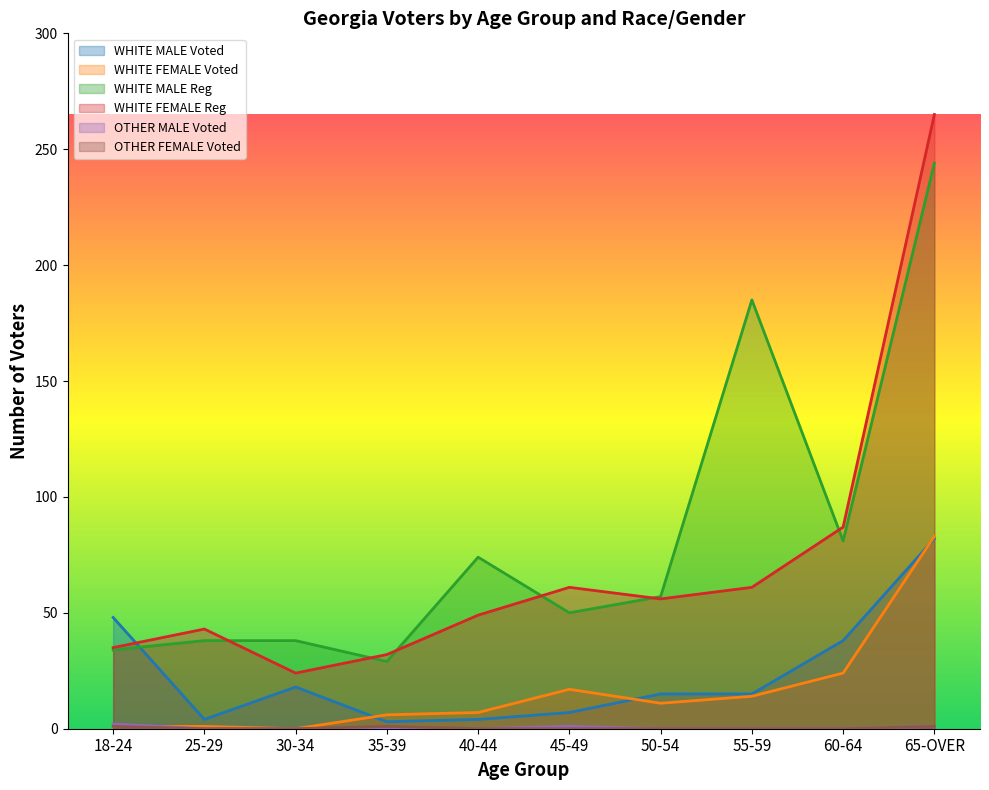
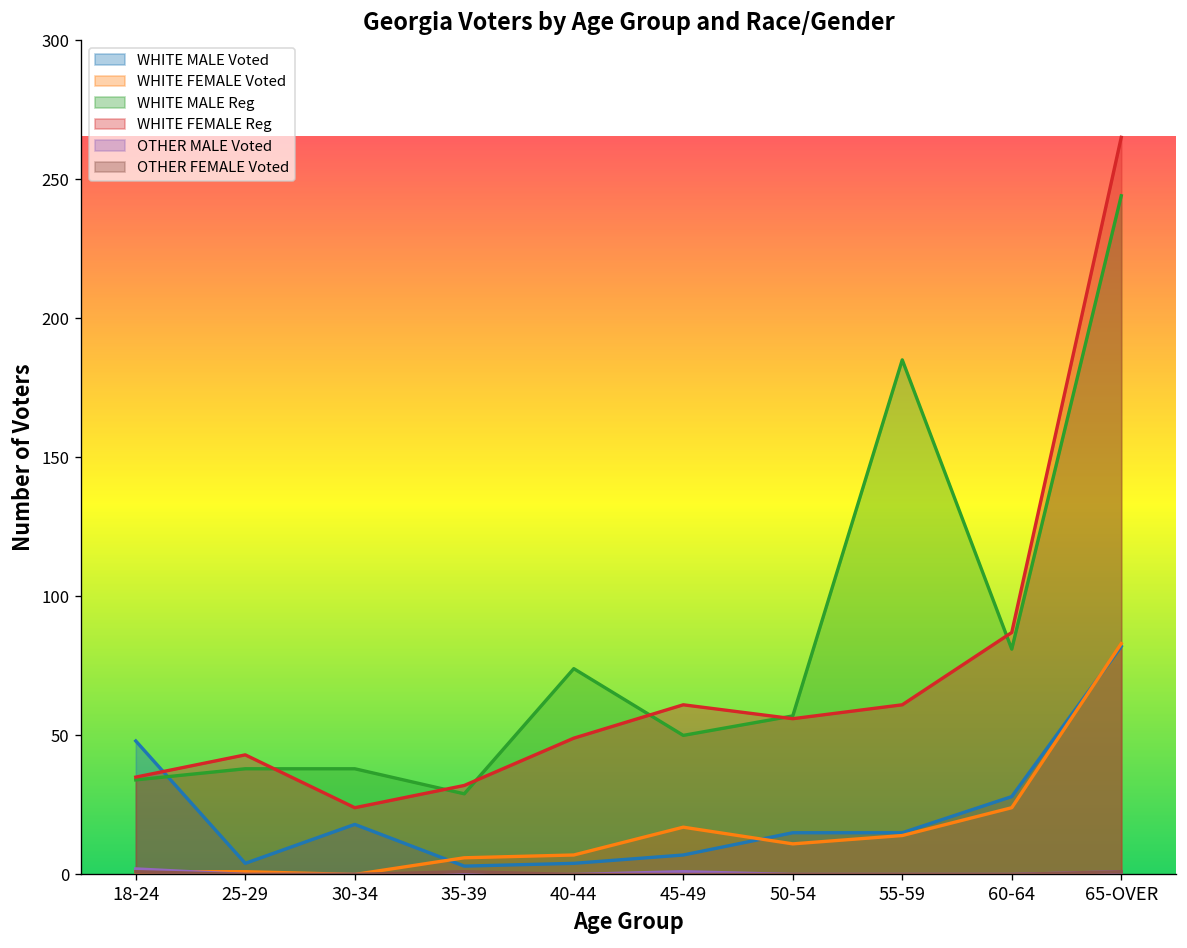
  {
    "WHITE MALE Voted": {
      "18-24": 48,
      "25-29": 4,
      "30-34": 18,
      "35-39": 3,
      "40-44": 4,
      "45-49": 7,
      "50-54": 15,
-     "60-64": 38
+     "60-64": 28
    },
    "WHITE MALE Reg": {
      "25-29": 38,
      "30-34": 38,
      "35-39": 29,
      "40-44": 74,
      "45-49": 50,
      "55-59": 185,
      "60-64": 81,
      "65-OVER": 244
    }
  }
